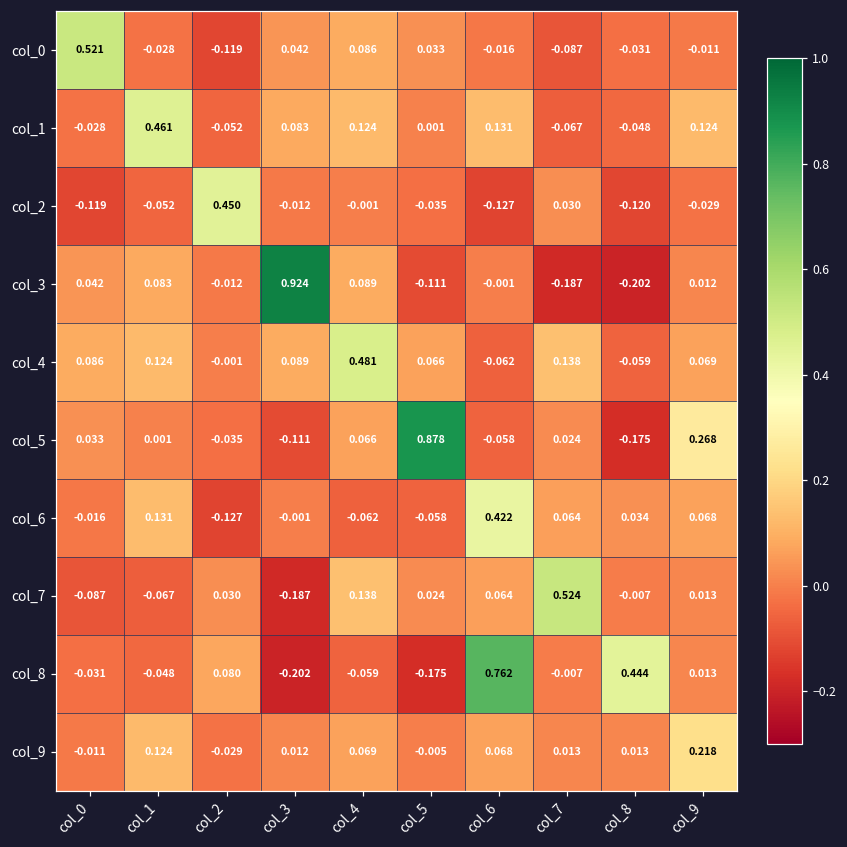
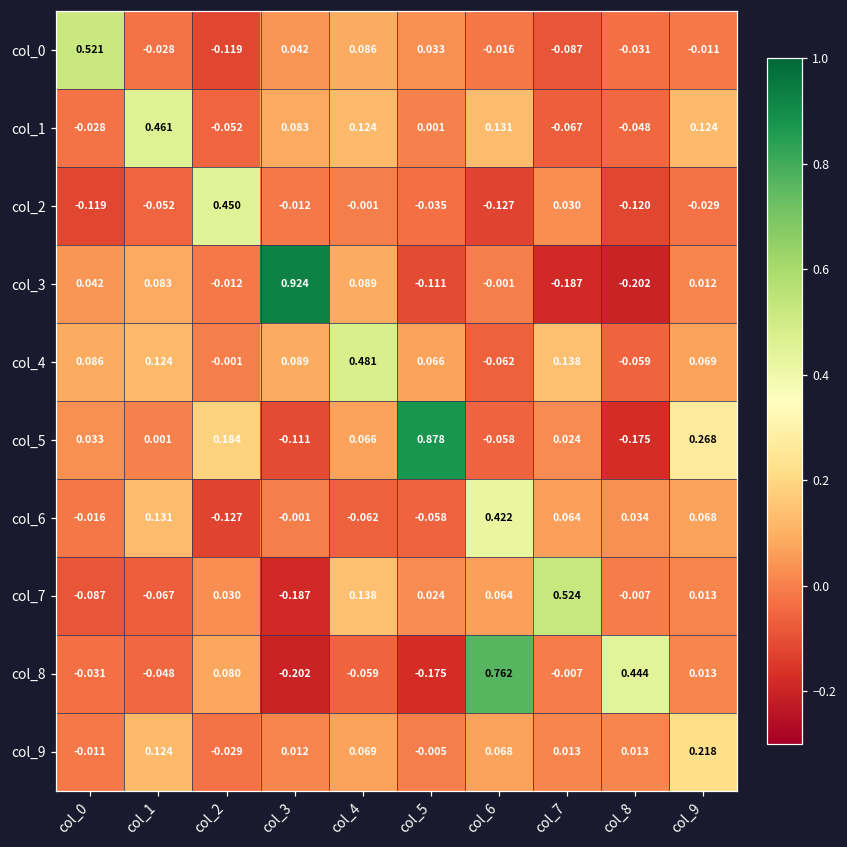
  {
    "col_0": {
      "col_0": 0.521,
      "col_1": -0.028,
      "col_2": -0.119,
      "col_3": 0.042,
      "col_4": 0.086,
      "col_5": 0.033,
      "col_6": -0.016,
      "col_7": -0.087,
      "col_8": -0.031,
      "col_9": -0.011
    },
    "col_1": {
      "col_0": -0.028,
      "col_1": 0.461,
      "col_2": -0.052,
      "col_3": 0.083,
      "col_4": 0.124,
      "col_5": 0.001,
      "col_6": 0.131,
      "col_7": -0.067,
      "col_8": -0.048,
      "col_9": 0.124
    },
    "col_2": {
      "col_0": -0.119,
      "col_1": -0.052,
      "col_2": 0.450,
      "col_3": -0.012,
      "col_4": -0.001,
      "col_5": -0.035,
      "col_6": -0.127,
      "col_7": 0.030,
      "col_8": -0.120,
      "col_9": -0.029
    },
    "col_3": {
      "col_0": 0.042,
      "col_1": 0.083,
      "col_2": -0.012,
      "col_3": 0.924,
      "col_4": 0.089,
      "col_5": -0.111,
      "col_6": -0.001,
      "col_7": -0.187,
      "col_8": -0.202,
      "col_9": 0.012
    },
    "col_4": {
      "col_0": 0.086,
      "col_1": 0.124,
      "col_2": -0.001,
      "col_3": 0.089,
      "col_4": 0.481,
      "col_5": 0.066,
      "col_6": -0.062,
      "col_7": 0.138,
      "col_8": -0.059,
      "col_9": 0.069
    },
    "col_5": {
      "col_0": 0.033,
      "col_1": 0.001,
-     "col_2": -0.035,
+     "col_2": 0.184,
      "col_3": -0.111,
      "col_4": 0.066,
      "col_5": 0.878,
      "col_6": -0.058,
      "col_7": 0.024,
      "col_8": -0.175,
      "col_9": 0.268
    },
    "col_6": {
      "col_0": -0.016,
      "col_1": 0.131,
      "col_2": -0.127,
      "col_3": -0.001,
      "col_4": -0.062,
      "col_5": -0.058,
      "col_6": 0.422,
      "col_7": 0.064,
      "col_8": 0.034,
      "col_9": 0.068
    },
    "col_7": {
      "col_0": -0.087,
      "col_1": -0.067,
      "col_2": 0.030,
      "col_3": -0.187,
      "col_4": 0.138,
      "col_5": 0.024,
      "col_6": 0.064,
      "col_7": 0.524,
      "col_8": -0.007,
      "col_9": 0.013
    },
    "col_8": {
      "col_0": -0.031,
      "col_1": -0.048,
      "col_2": 0.080,
      "col_3": -0.202,
      "col_4": -0.059,
      "col_5": -0.175,
      "col_6": 0.762,
      "col_7": -0.007,
      "col_8": 0.444,
      "col_9": 0.013
    },
    "col_9": {
      "col_0": -0.011,
      "col_1": 0.124,
      "col_2": -0.029,
      "col_3": 0.012,
      "col_4": 0.069,
      "col_5": -0.005,
      "col_6": 0.068,
      "col_7": 0.013,
      "col_8": 0.013,
      "col_9": 0.218
    }
  }
